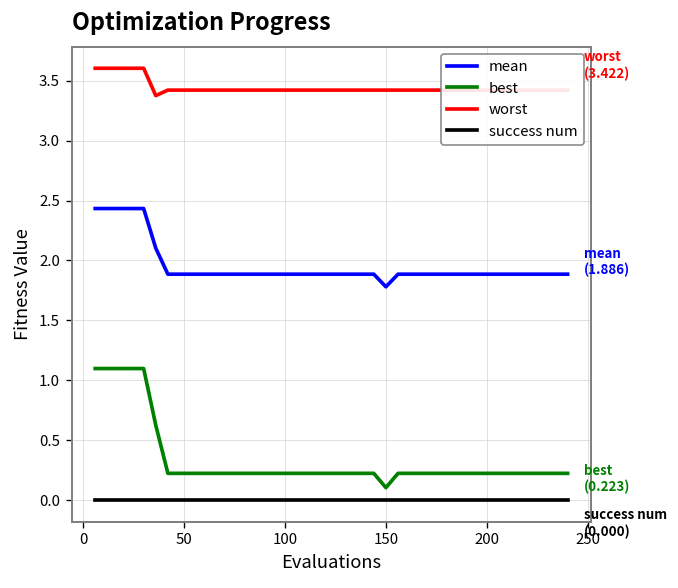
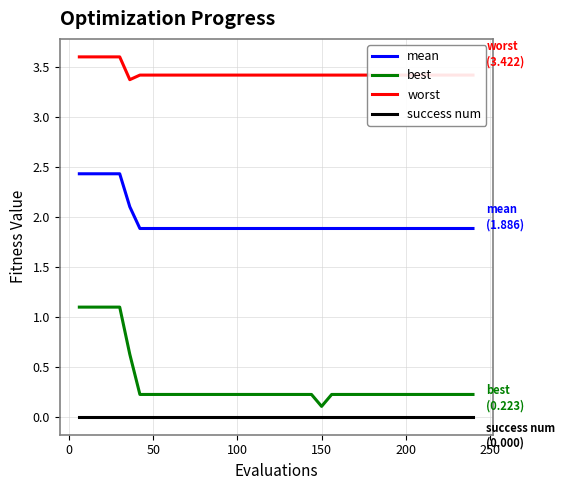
  {
    "mean": {
-     "150": 1.8
+     "150": 1.9
    },
    "best": {
      "150": 0.1
    },
    "worst": {
      "150": 3.4
    },
    "success num": {
      "150": 0.0
    }
  }
